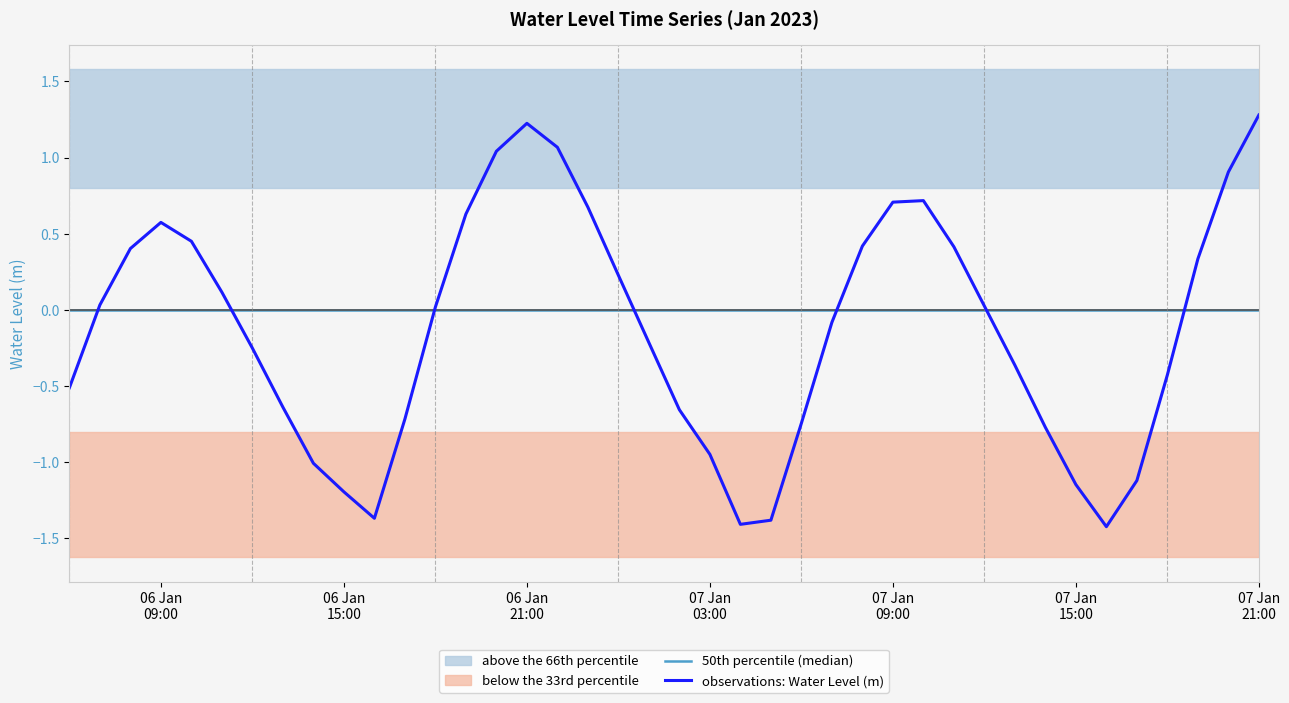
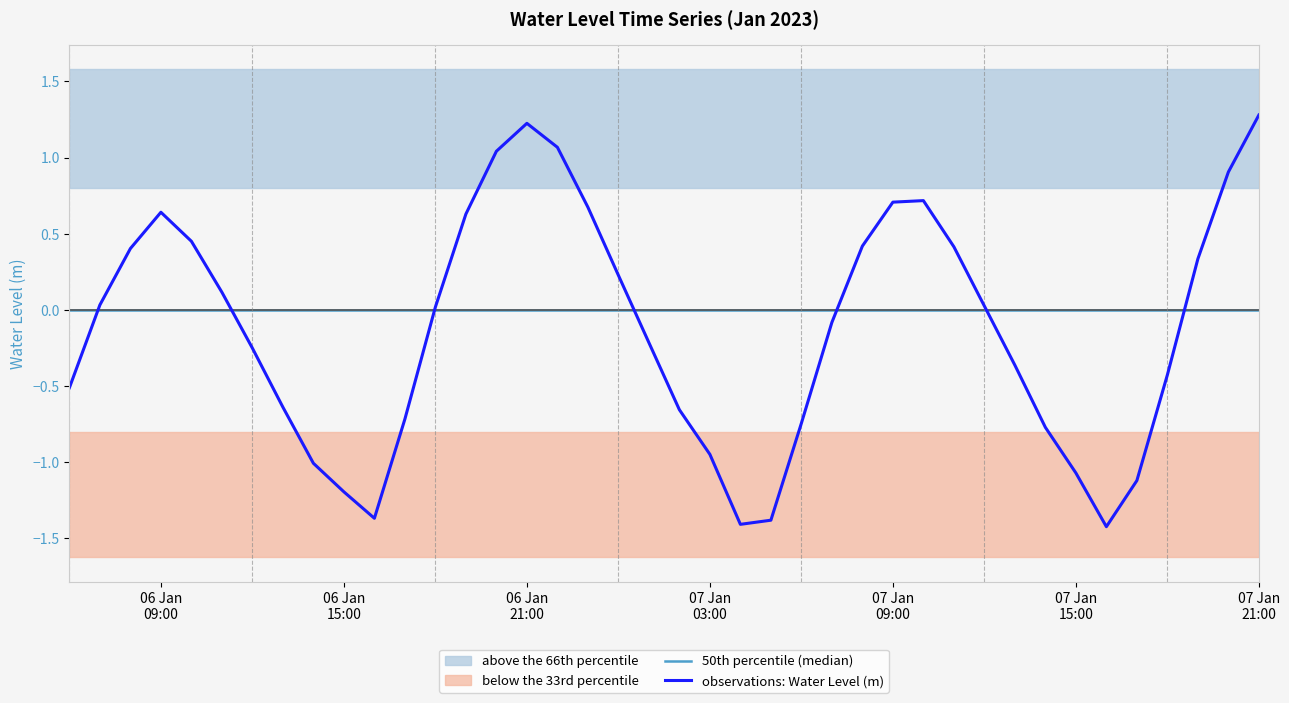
  {
    "50th percentile (median)": {
      "06 Jan 09:00": 0.00,
      "06 Jan 15:00": 0.00,
      "06 Jan 21:00": 0.00,
      "07 Jan 03:00": 0.00,
      "07 Jan 09:00": 0.00,
      "07 Jan 15:00": 0.00,
      "07 Jan 21:00": 0.00
    },
    "above the 66th percentile": {
      "06 Jan 09:00": 1.58,
      "06 Jan 15:00": 1.58,
      "06 Jan 21:00": 1.58,
      "07 Jan 03:00": 1.58,
      "07 Jan 09:00": 1.58,
      "07 Jan 15:00": 1.58,
      "07 Jan 21:00": 1.58
    },
    "below the 33rd percentile": {
      "06 Jan 09:00": -0.80,
      "06 Jan 15:00": -0.80,
      "06 Jan 21:00": -0.80,
      "07 Jan 03:00": -0.80,
      "07 Jan 09:00": -0.80,
      "07 Jan 15:00": -0.80,
      "07 Jan 21:00": -0.80
    },
    "observations: Water Level (m)": {
-     "06 Jan 09:00": 0.57,
+     "06 Jan 09:00": 0.64,
      "06 Jan 15:00": -1.19,
      "06 Jan 21:00": 1.22,
      "07 Jan 03:00": -0.95,
      "07 Jan 09:00": 0.71,
-     "07 Jan 15:00": -1.15,
+     "07 Jan 15:00": -1.07,
      "07 Jan 21:00": 1.28
    }
  }
